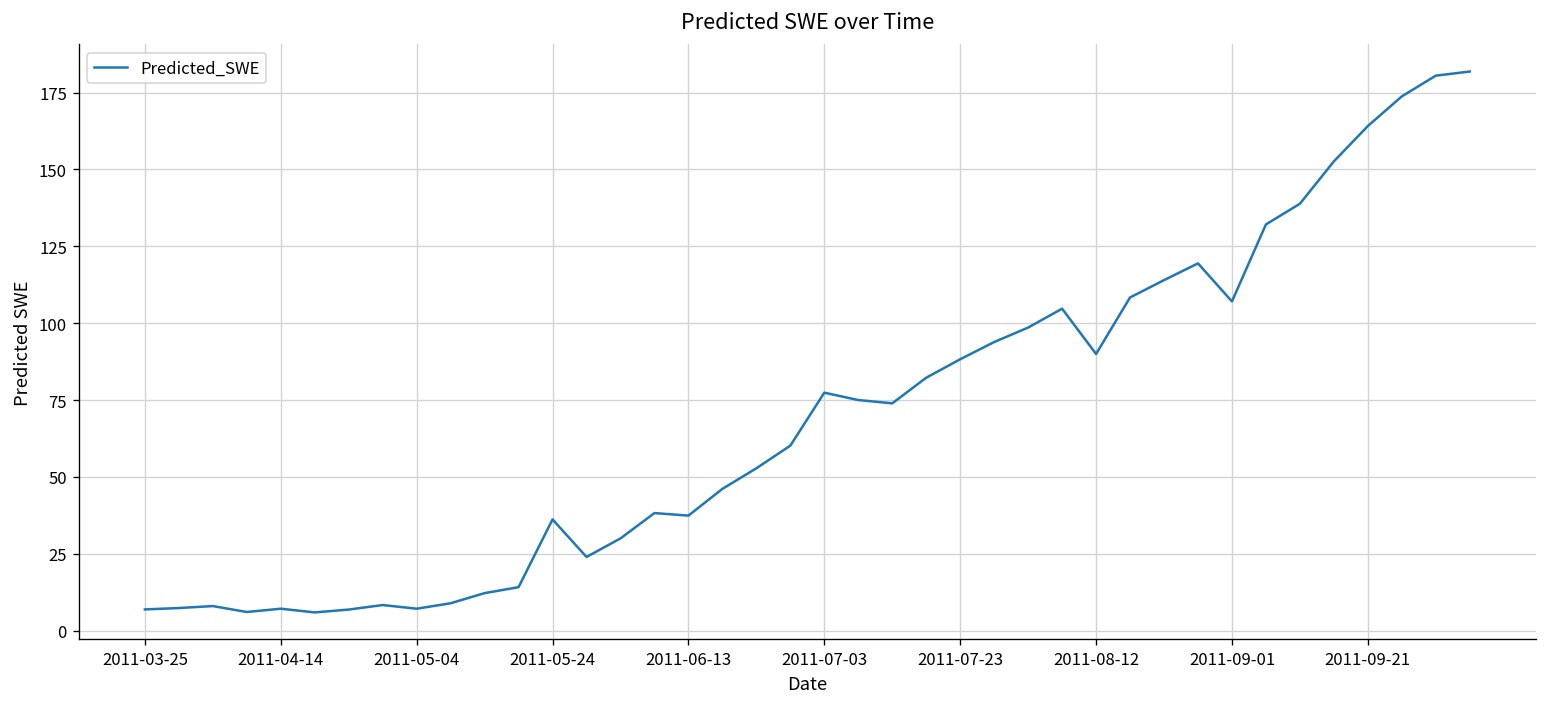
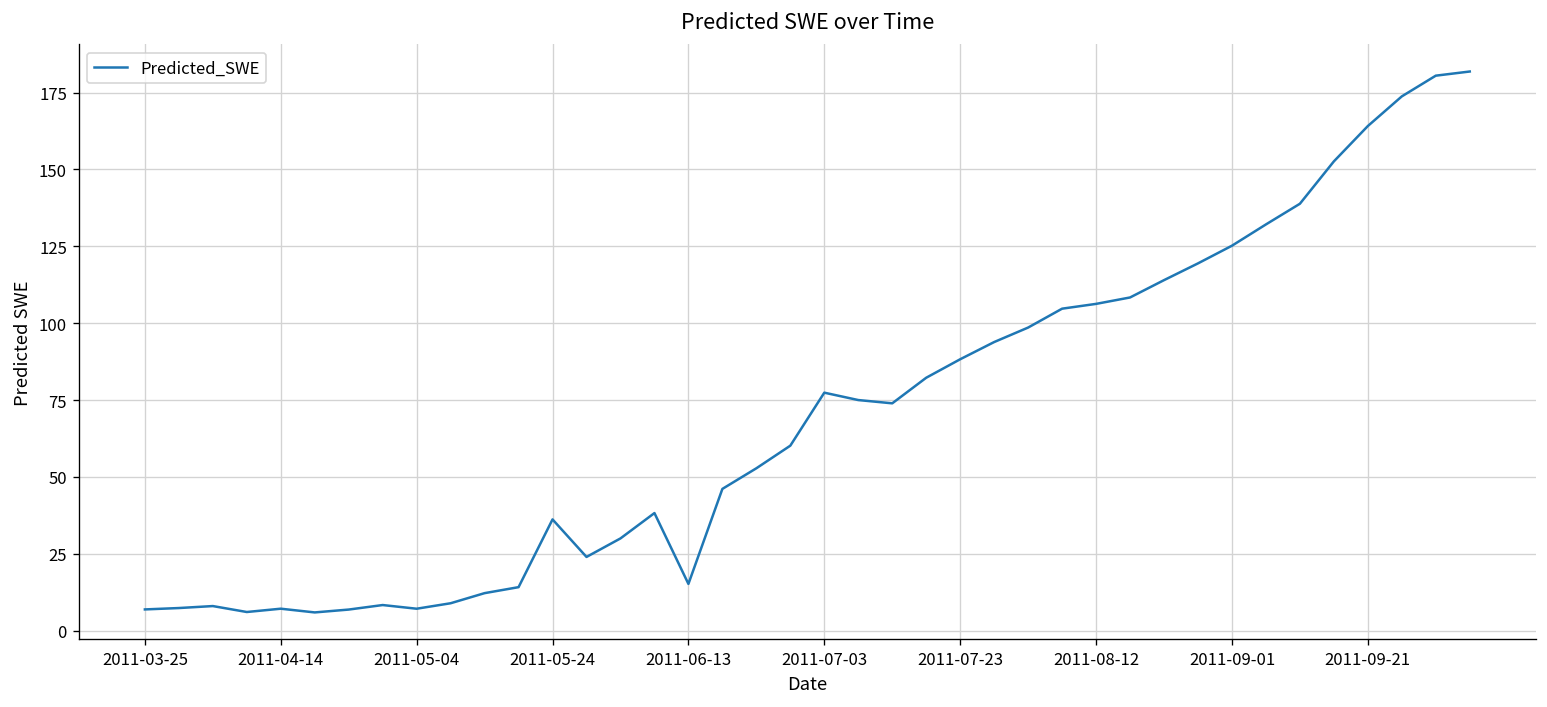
  {
    "2011-03-25": 7,
    "2011-04-14": 7,
    "2011-05-04": 7,
    "2011-05-24": 36,
-   "2011-06-13": 37,
+   "2011-06-13": 15,
    "2011-07-03": 77,
    "2011-07-23": 88,
-   "2011-08-12": 90,
-   "2011-09-01": 107,
+   "2011-08-12": 106,
+   "2011-09-01": 125,
    "2011-09-21": 164
  }
